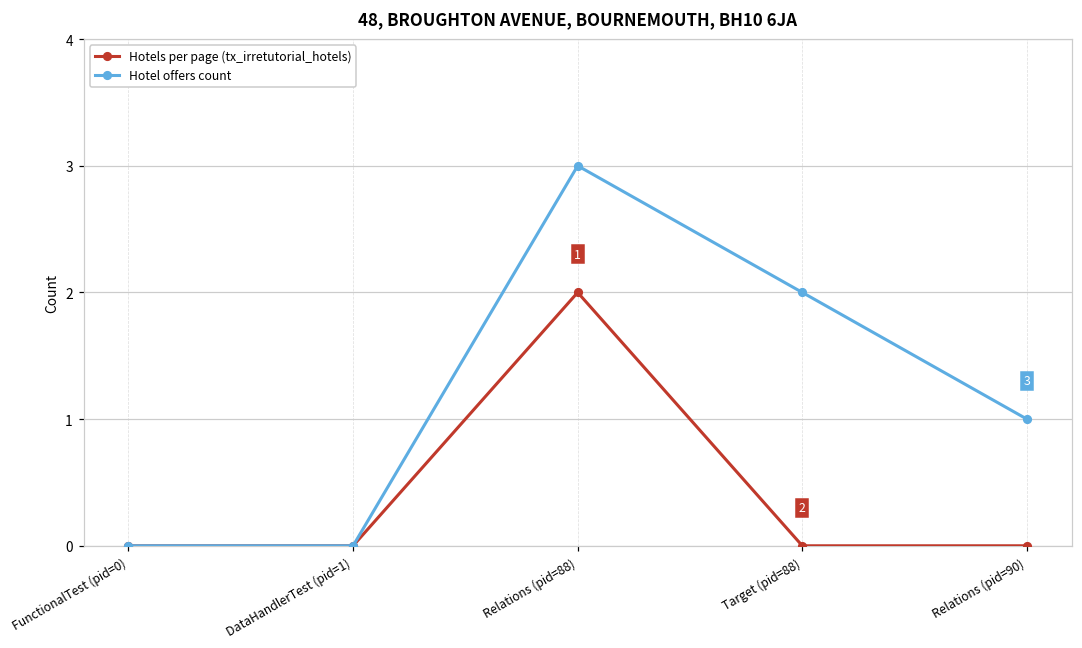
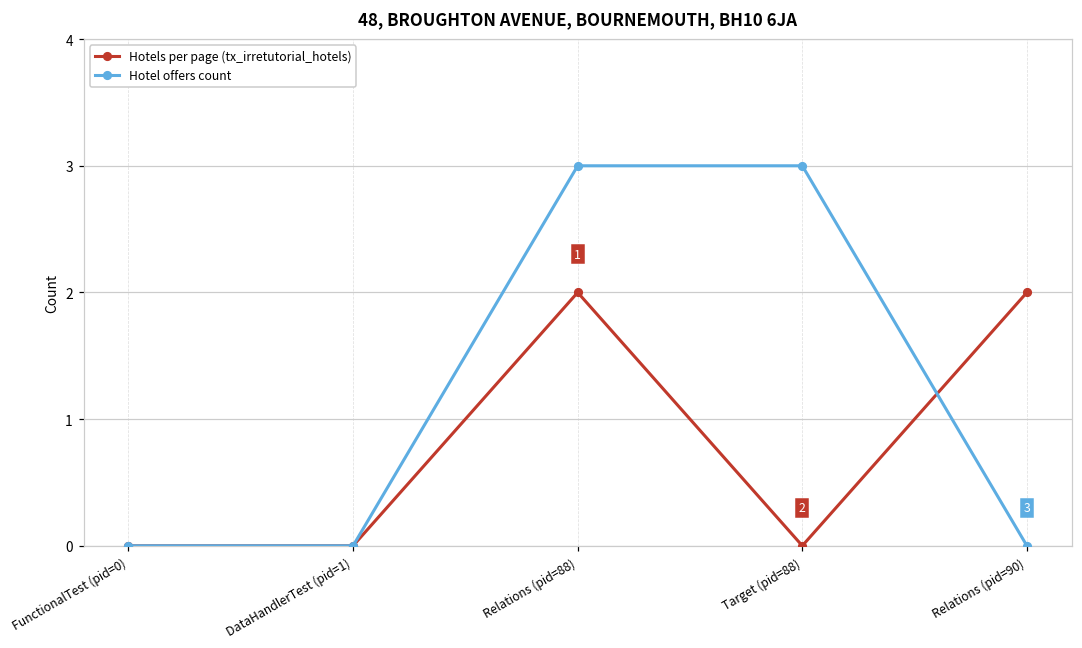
  {
    "Hotels per page (tx_irretutorial_hotels)": {
      "Relations (pid=88)": 2,
      "Target (pid=88)": 0,
-     "Relations (pid=90)": 0
+     "Relations (pid=90)": 2
    },
    "Hotel offers count": {
      "Relations (pid=88)": 3,
-     "Target (pid=88)": 2,
-     "Relations (pid=90)": 1
+     "Target (pid=88)": 3,
+     "Relations (pid=90)": 0
    }
  }
